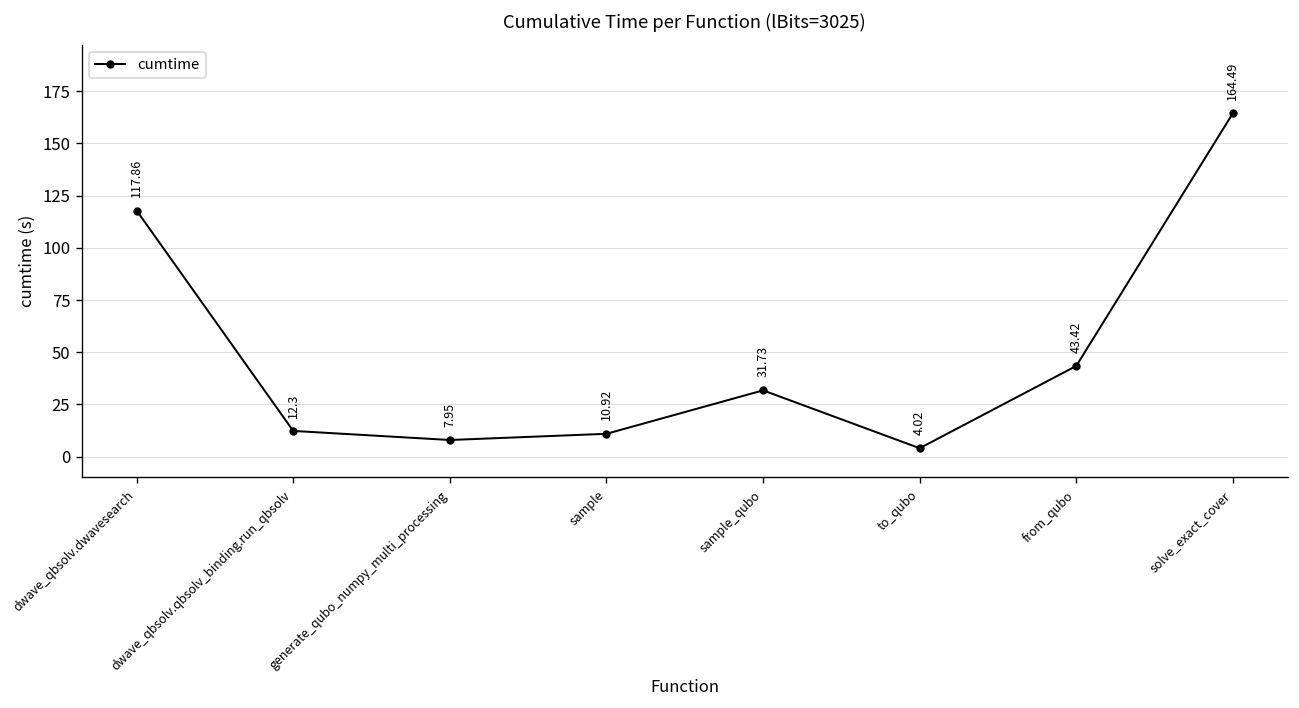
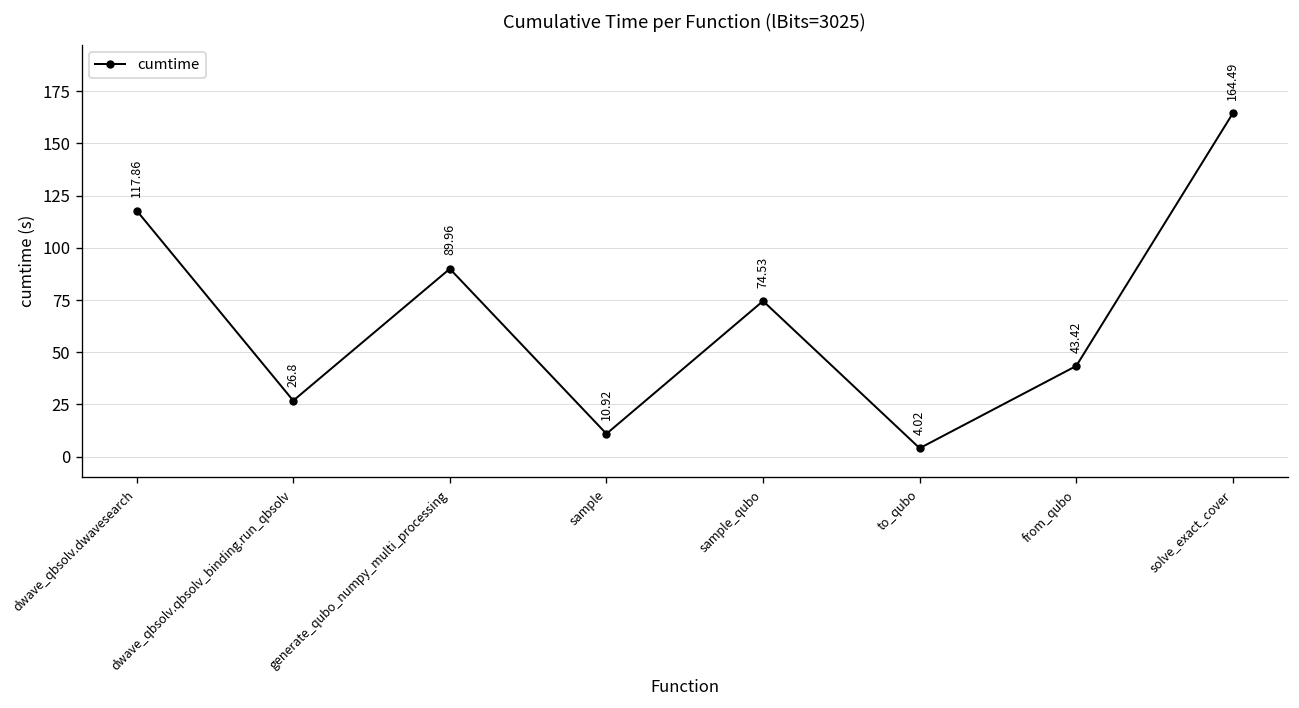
  {
    "dwave_qbsolv.dwavesearch": 117.86,
-   "dwave_qbsolv.qbsolv_binding.run_qbsolv": 12.3,
-   "generate_qubo_numpy_multi_processing": 7.95,
+   "dwave_qbsolv.qbsolv_binding.run_qbsolv": 26.8,
+   "generate_qubo_numpy_multi_processing": 89.96,
    "sample": 10.92,
-   "sample_qubo": 31.73,
+   "sample_qubo": 74.53,
    "to_qubo": 4.02,
    "from_qubo": 43.42,
    "solve_exact_cover": 164.49
  }
